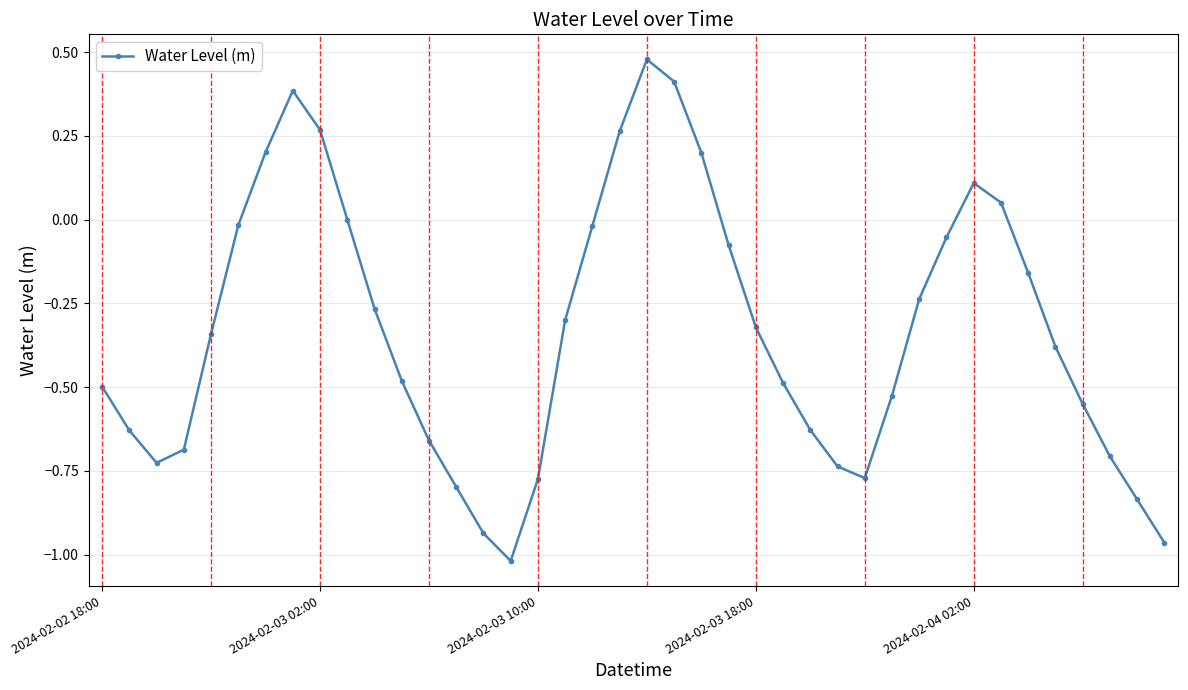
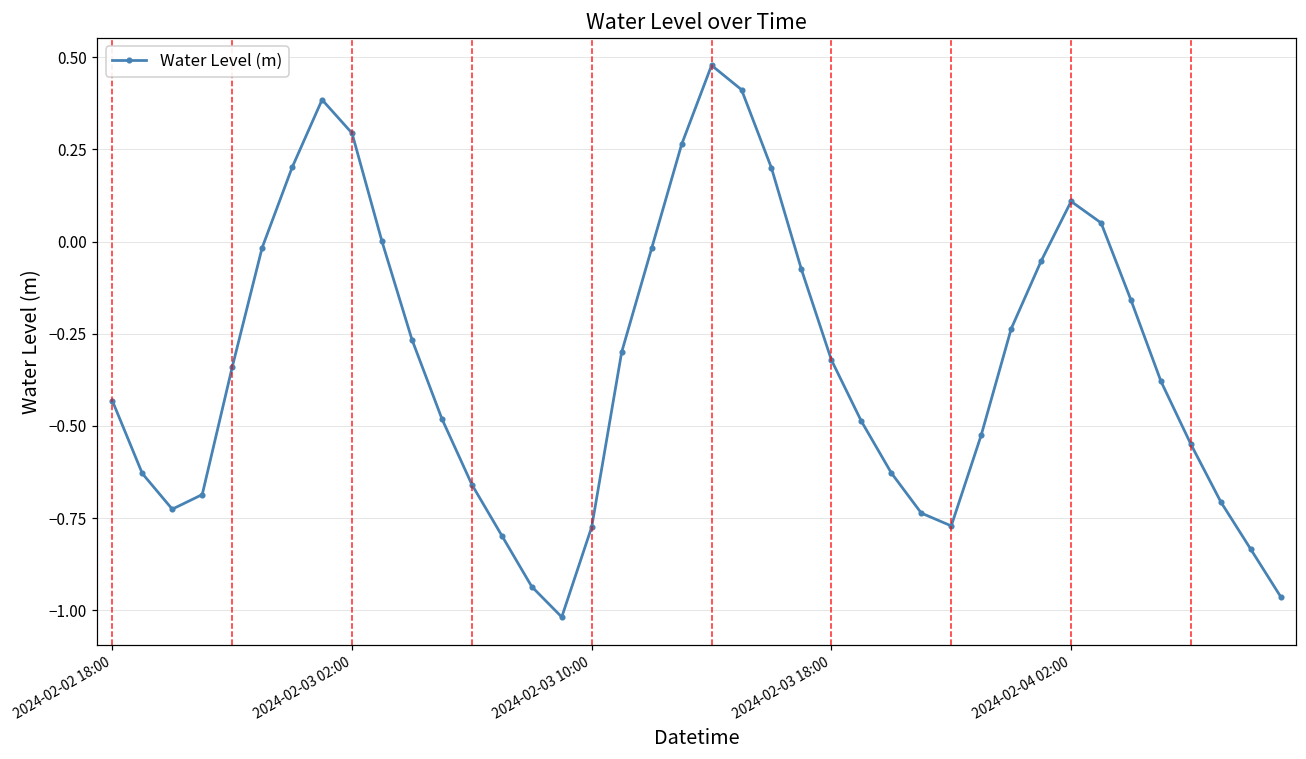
  {
-   "2024-02-02 18:00": -0.50,
-   "2024-02-03 02:00": 0.27,
+   "2024-02-02 18:00": -0.43,
+   "2024-02-03 02:00": 0.29,
    "2024-02-03 10:00": -0.77,
    "2024-02-03 18:00": -0.32,
    "2024-02-04 02:00": 0.11
  }
